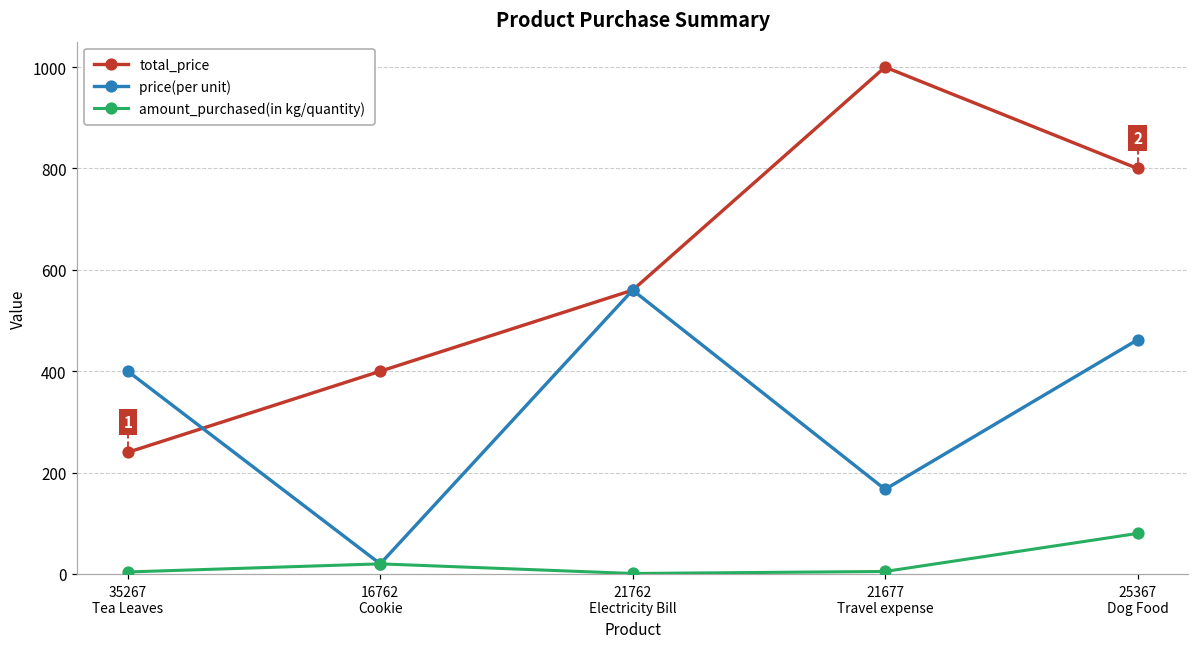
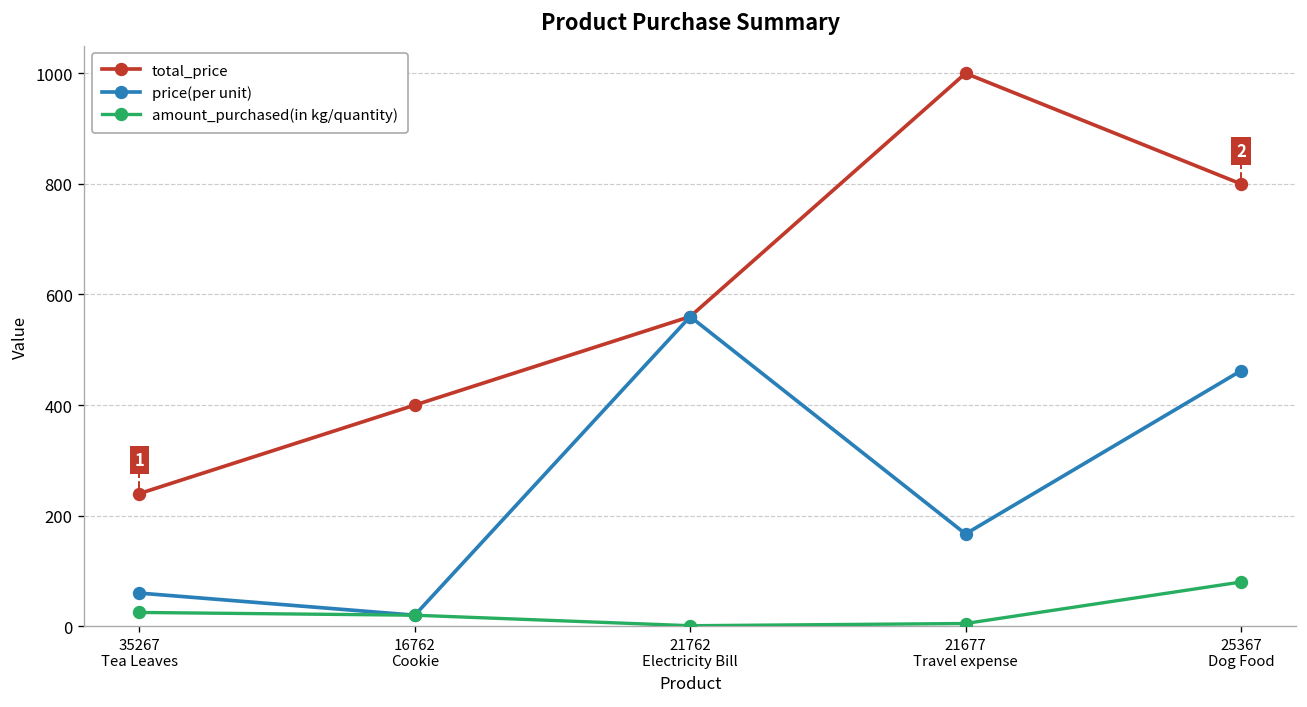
  {
    "price(per unit)": {
-     "35267 Tea Leaves": 400,
+     "35267 Tea Leaves": 60,
      "21677 Travel expense": 170,
      "25367 Dog Food": 460
    },
    "amount_purchased(in kg/quantity)": {
-     "35267 Tea Leaves": 0,
+     "35267 Tea Leaves": 30,
      "21762 Electricity Bill": 0,
      "21677 Travel expense": 10,
      "25367 Dog Food": 80
    }
  }
